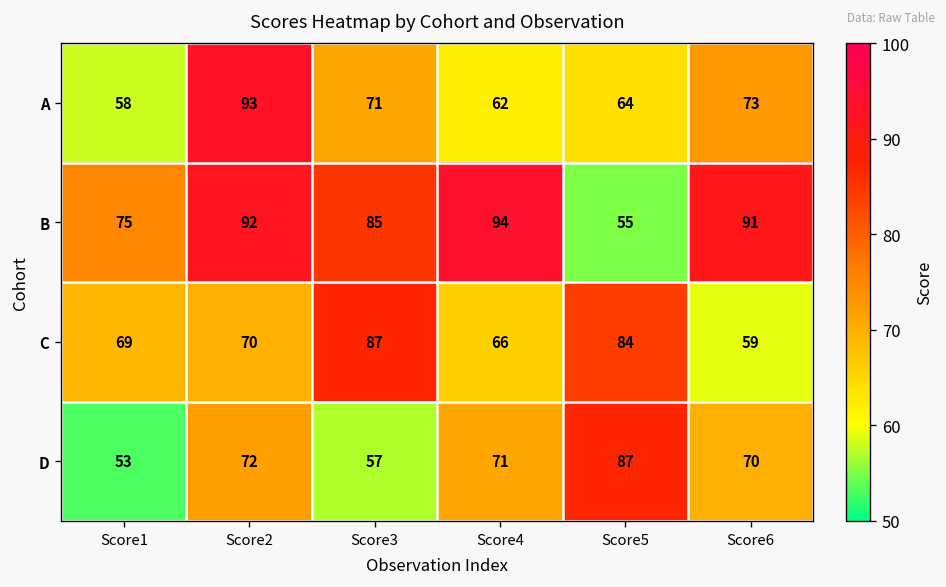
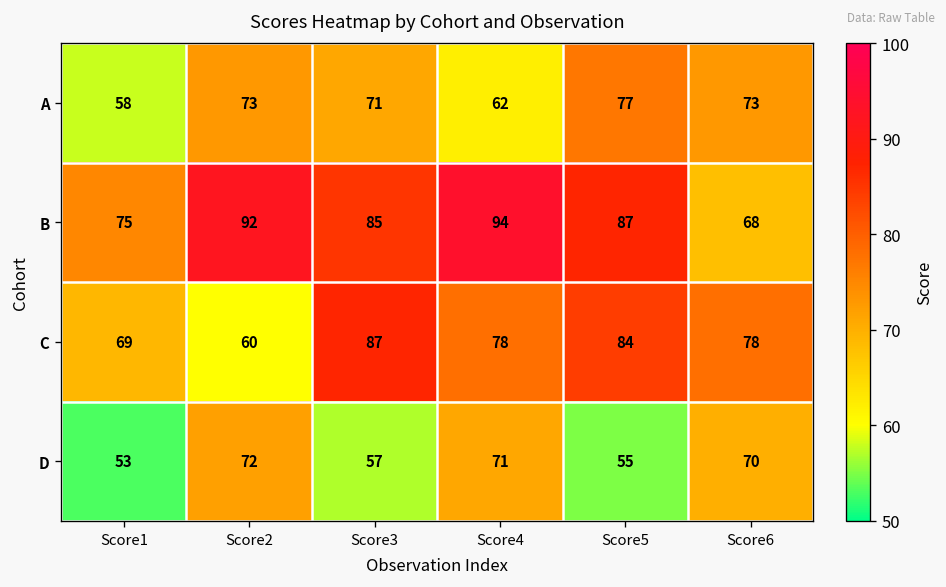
  {
    "A": {
      "Score1": 58,
-     "Score2": 93,
+     "Score2": 73,
      "Score3": 71,
      "Score4": 62,
-     "Score5": 64,
+     "Score5": 77,
      "Score6": 73
    },
    "B": {
      "Score1": 75,
      "Score2": 92,
      "Score3": 85,
      "Score4": 94,
-     "Score5": 55,
-     "Score6": 91
+     "Score5": 87,
+     "Score6": 68
    },
    "C": {
      "Score1": 69,
-     "Score2": 70,
+     "Score2": 60,
      "Score3": 87,
-     "Score4": 66,
+     "Score4": 78,
      "Score5": 84,
-     "Score6": 59
+     "Score6": 78
    },
    "D": {
      "Score1": 53,
      "Score2": 72,
      "Score3": 57,
      "Score4": 71,
-     "Score5": 87,
+     "Score5": 55,
      "Score6": 70
    }
  }
